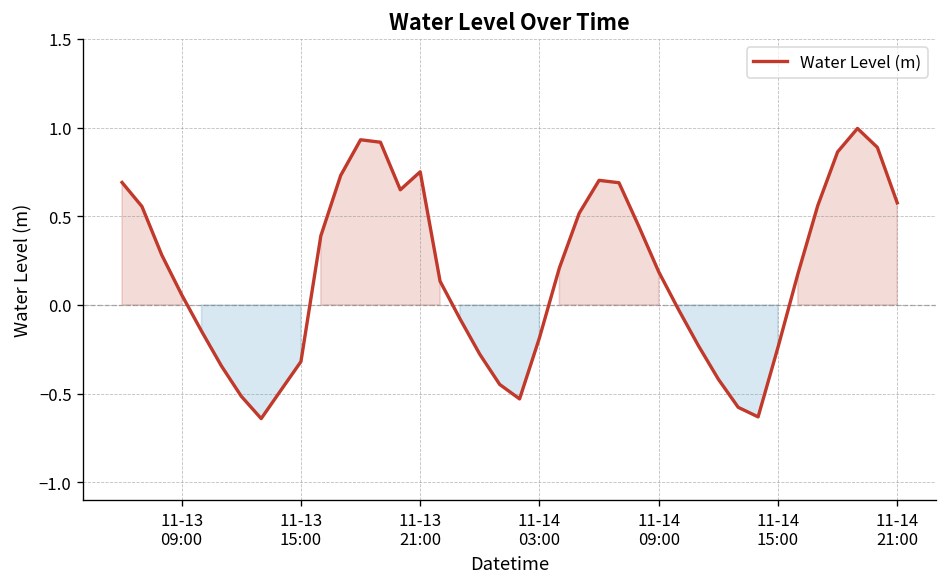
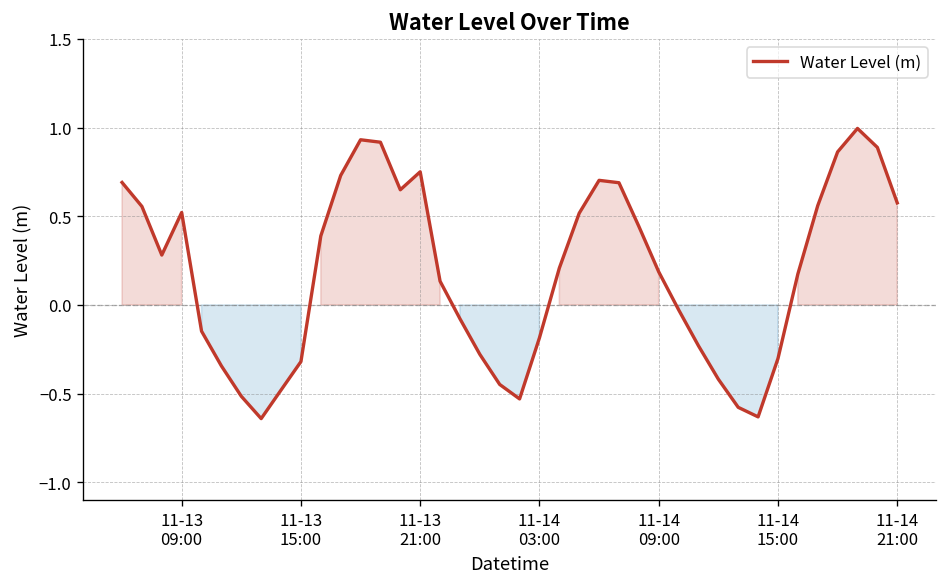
  {
-   "11-13 09:00": 0.06,
+   "11-13 09:00": 0.52,
    "11-13 15:00": -0.32,
    "11-13 21:00": 0.75,
    "11-14 03:00": -0.19,
    "11-14 09:00": 0.19,
-   "11-14 15:00": -0.24,
+   "11-14 15:00": -0.30,
    "11-14 21:00": 0.58
  }
